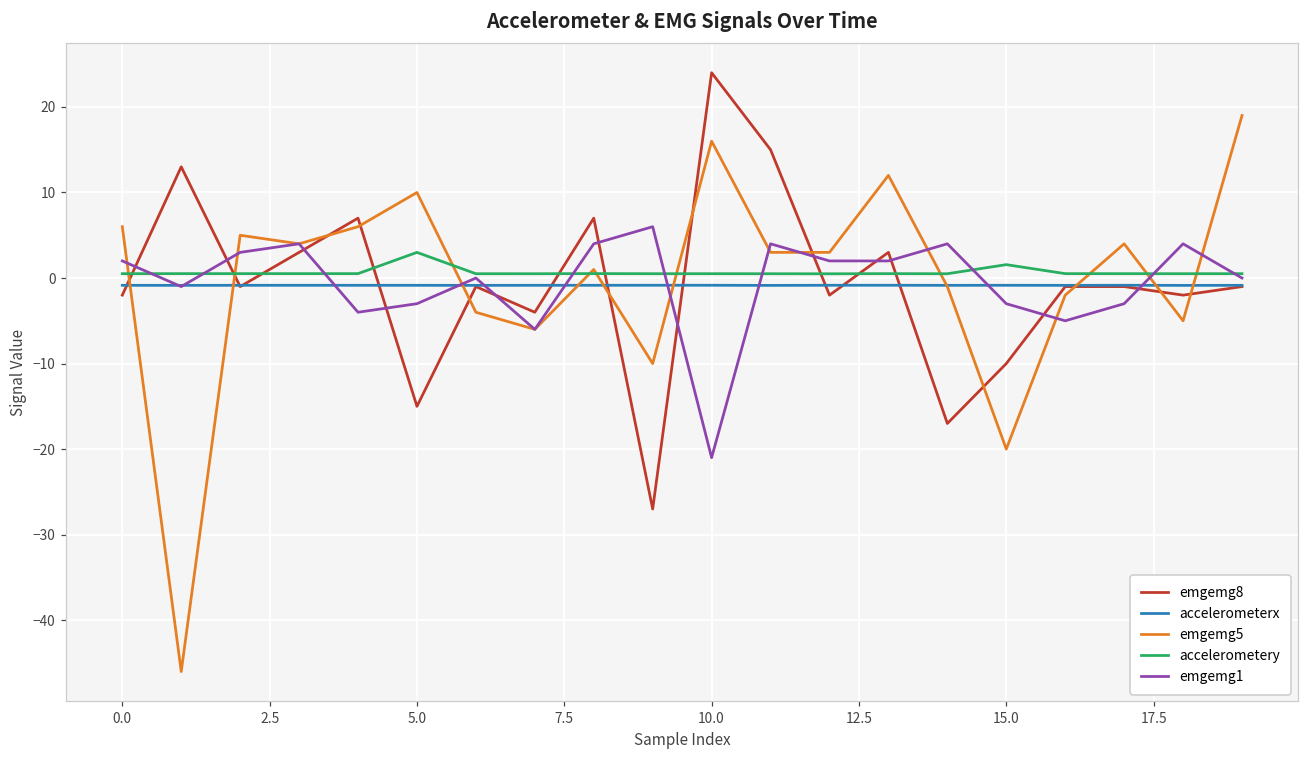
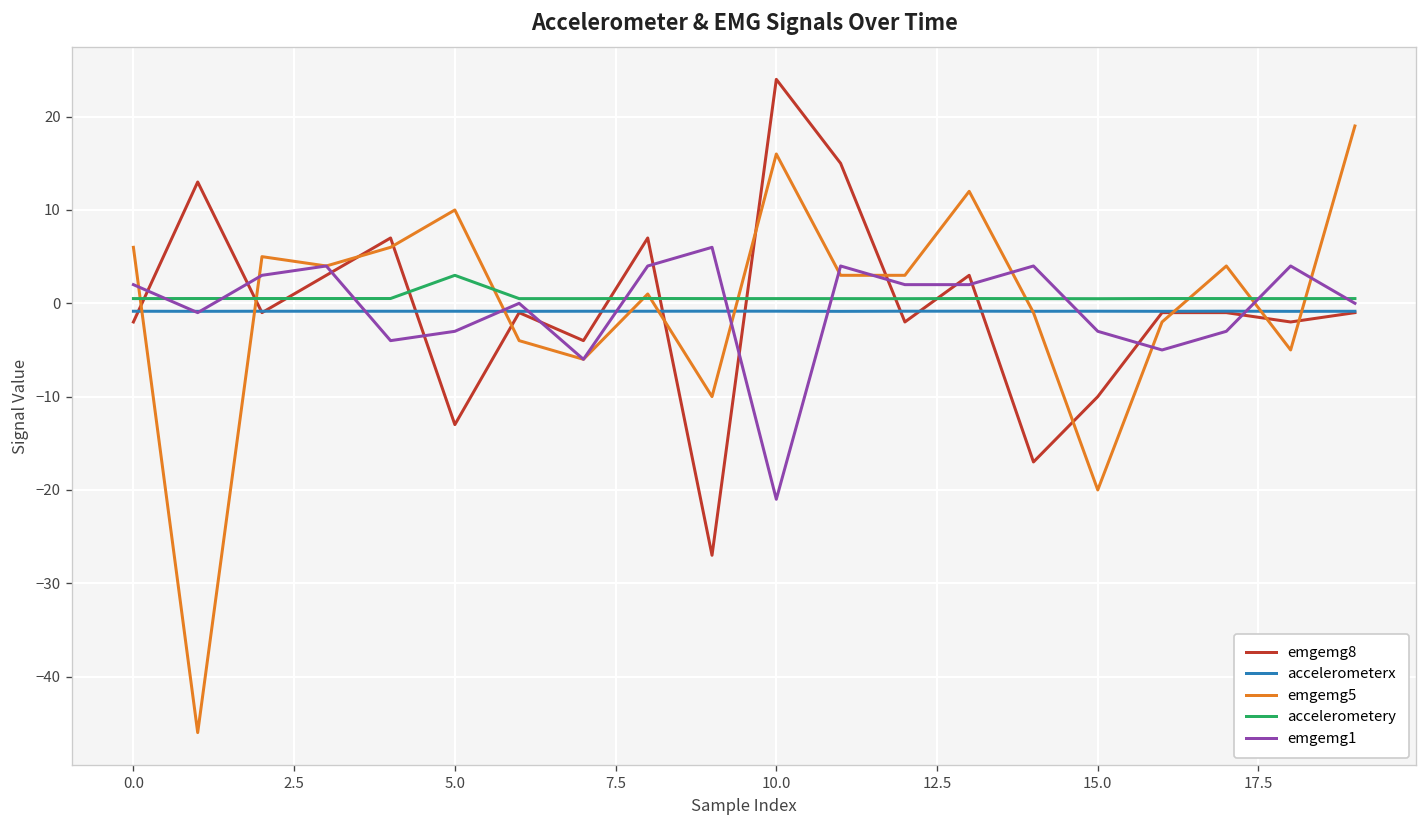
  {
    "emgemg8": {
      "0.0": -2,
-     "5.0": -15,
+     "5.0": -13,
      "10.0": 24,
      "15.0": -10
    },
    "accelerometerx": {
      "0.0": -1,
      "5.0": -1,
      "10.0": -1,
      "15.0": -1
    },
    "emgemg5": {
      "0.0": 6,
      "5.0": 10,
      "10.0": 16,
      "15.0": -20
    },
    "accelerometery": {
      "0.0": 1,
      "5.0": 3,
      "10.0": 1,
-     "15.0": 2
+     "15.0": 0
    },
    "emgemg1": {
      "0.0": 2,
      "5.0": -3,
      "10.0": -21,
      "15.0": -3
    }
  }
